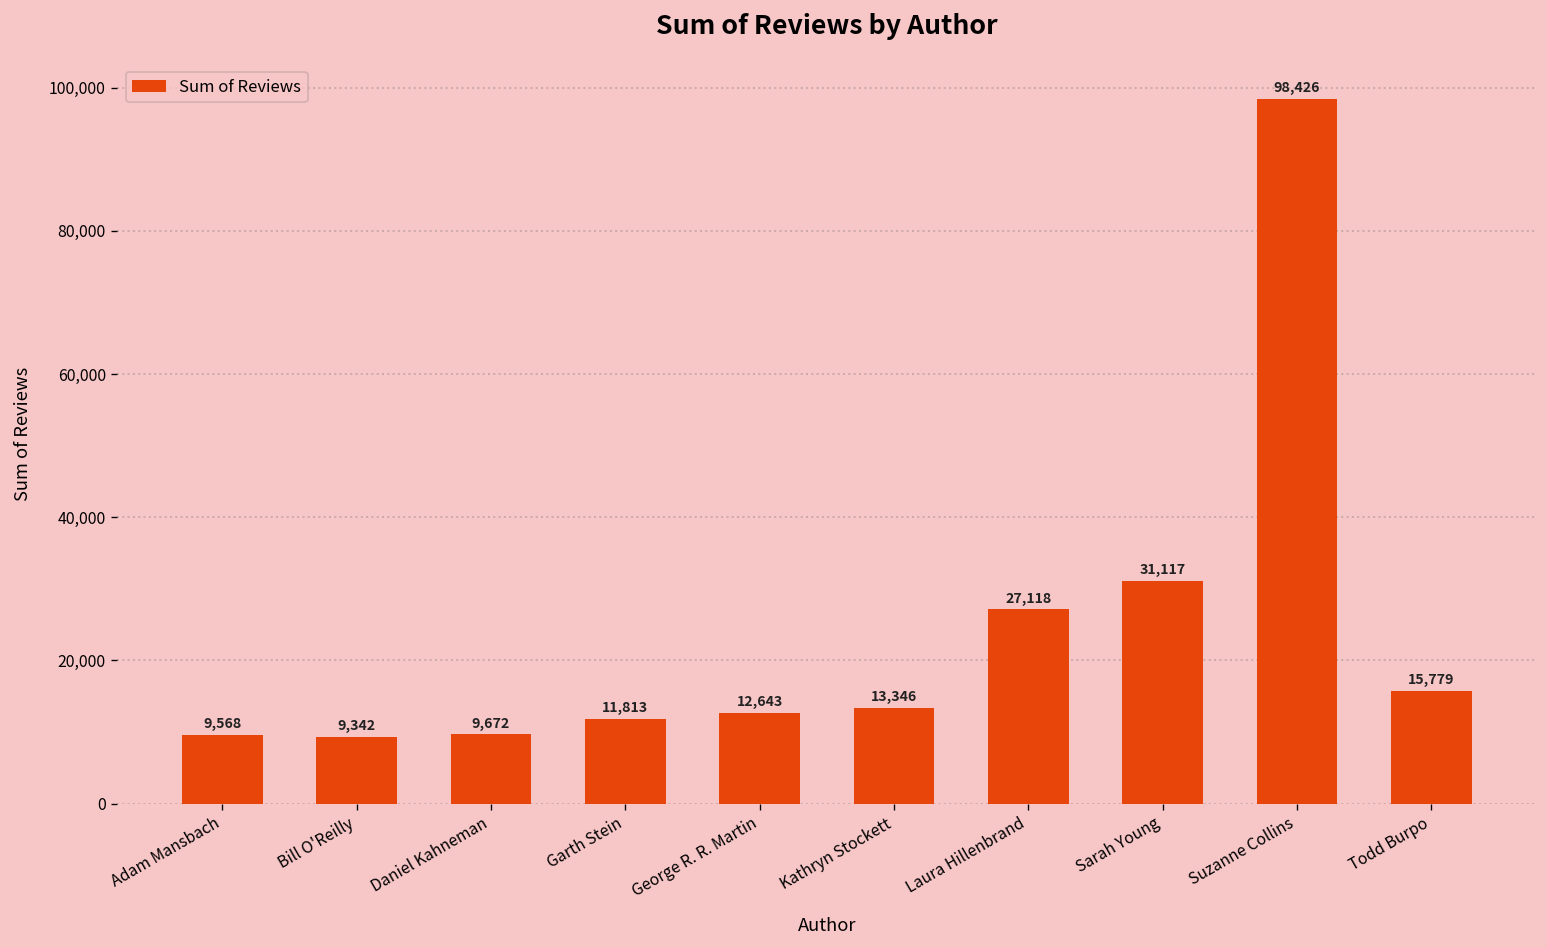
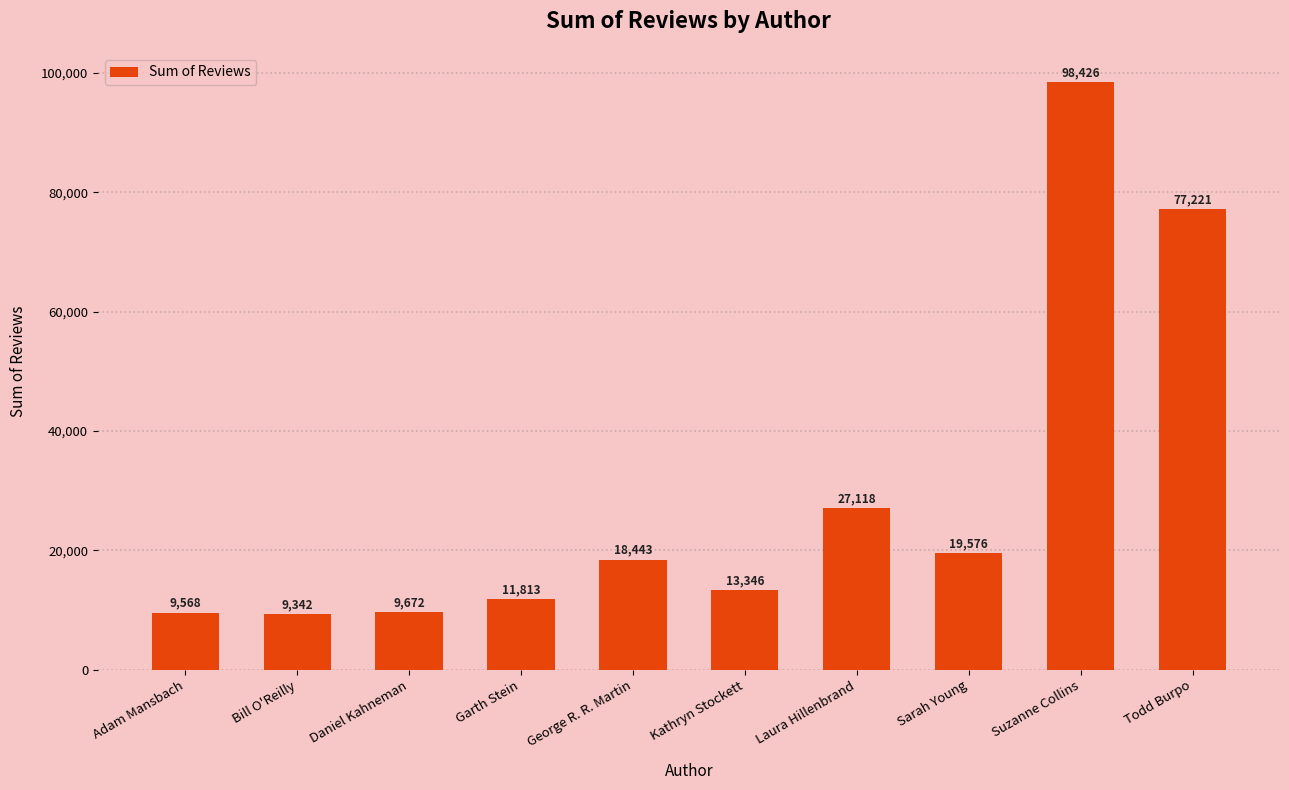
  {
    "Adam Mansbach": "9,568",
    "Bill O'Reilly": "9,342",
    "Daniel Kahneman": "9,672",
    "Garth Stein": "11,813",
-   "George R. R. Martin": "12,643",
+   "George R. R. Martin": "18,443",
    "Kathryn Stockett": "13,346",
    "Laura Hillenbrand": "27,118",
-   "Sarah Young": "31,117",
+   "Sarah Young": "19,576",
    "Suzanne Collins": "98,426",
-   "Todd Burpo": "15,779"
+   "Todd Burpo": "77,221"
  }
